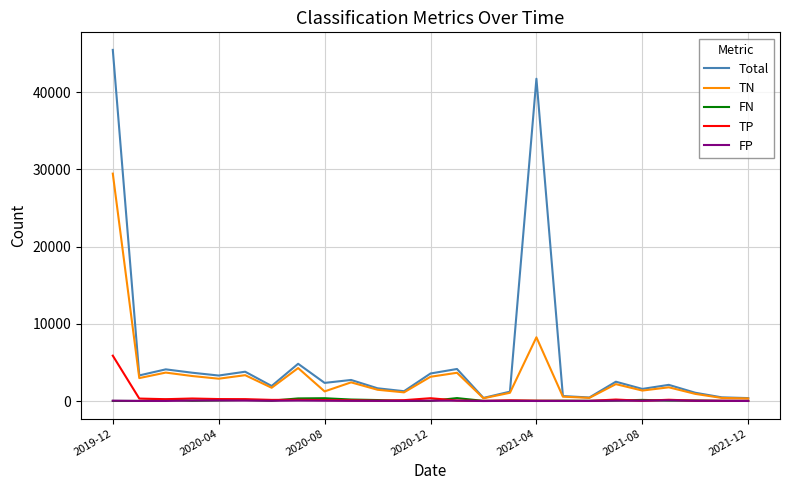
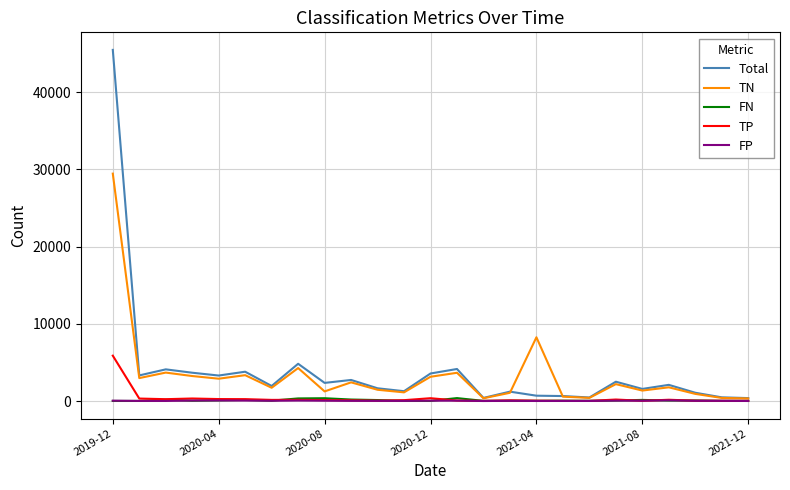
  {
    "Total": {
      "2019-12": 45000,
      "2020-04": 3000,
      "2020-08": 2000,
      "2020-12": 4000,
-     "2021-04": 42000
+     "2021-04": 1000
    },
    "TN": {
      "2019-12": 29000,
      "2020-04": 3000,
      "2020-08": 1000,
      "2020-12": 3000,
      "2021-04": 8000
    },
    "TP": {
      "2019-12": 6000
    }
  }
